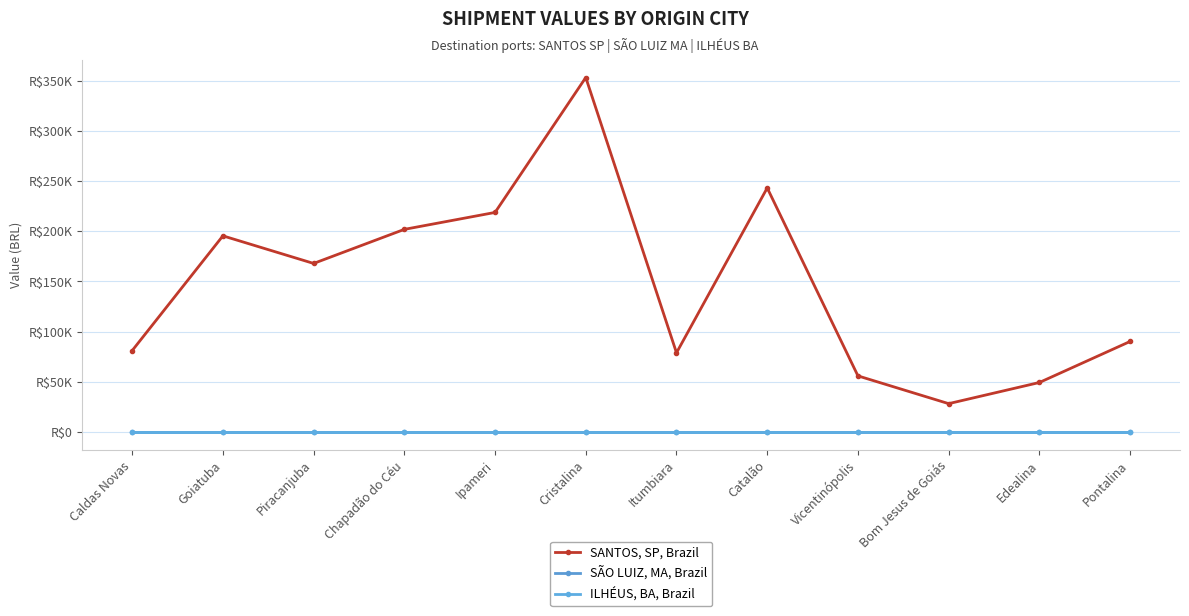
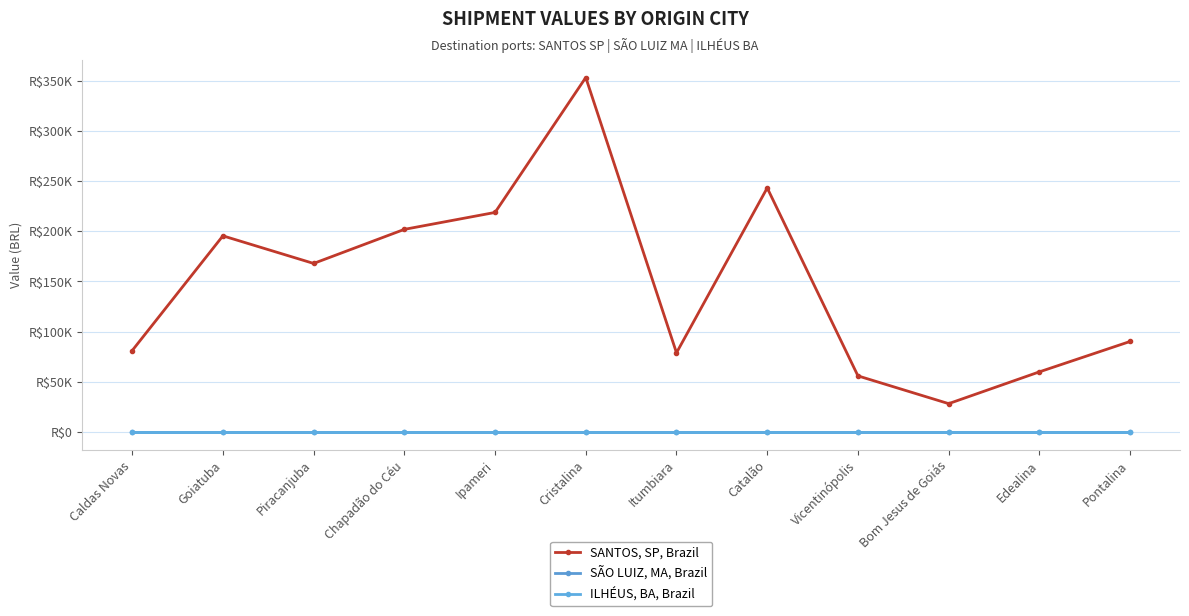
  {
    "SANTOS, SP, Brazil": {
      "Caldas Novas": "R$81000",
      "Goiatuba": "R$195000",
      "Piracanjuba": "R$168000",
      "Chapadão do Céu": "R$202000",
      "Ipameri": "R$219000",
      "Cristalina": "R$353000",
      "Itumbiara": "R$79000",
      "Catalão": "R$243000",
      "Vicentinópolis": "R$56000",
      "Bom Jesus de Goiás": "R$28000",
-     "Edealina": "R$49000",
+     "Edealina": "R$60000",
      "Pontalina": "R$90000"
    },
    "ILHÉUS, BA, Brazil": {
      "Caldas Novas": "R$0",
      "Goiatuba": "R$0",
      "Piracanjuba": "R$0",
      "Chapadão do Céu": "R$0",
      "Ipameri": "R$0",
      "Cristalina": "R$0",
      "Itumbiara": "R$0",
      "Catalão": "R$0",
      "Vicentinópolis": "R$0",
      "Bom Jesus de Goiás": "R$0",
      "Edealina": "R$0",
      "Pontalina": "R$0"
    }
  }
